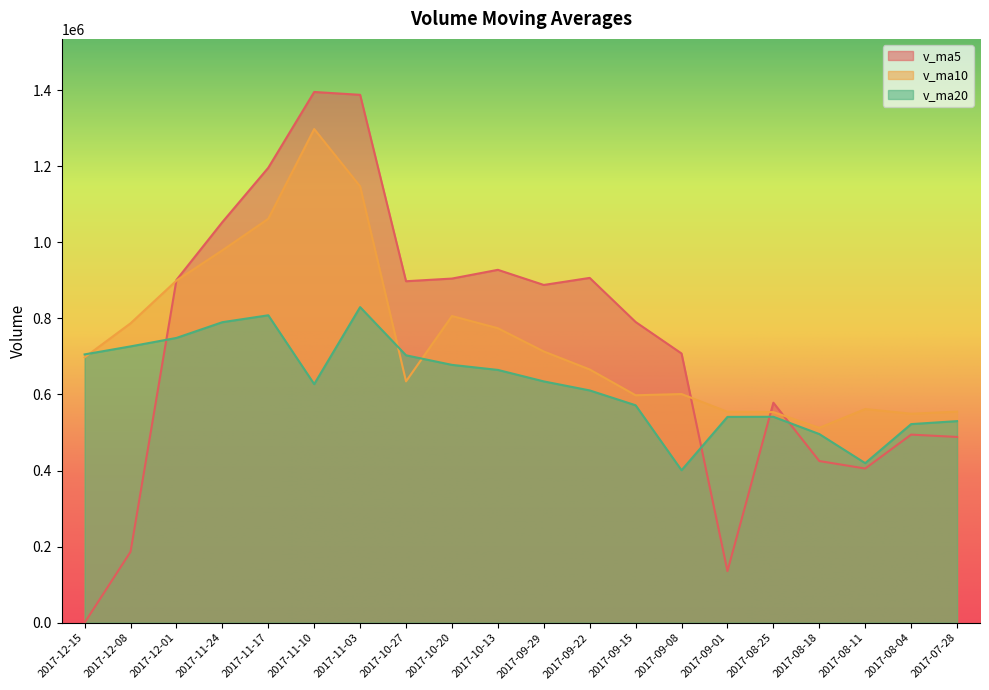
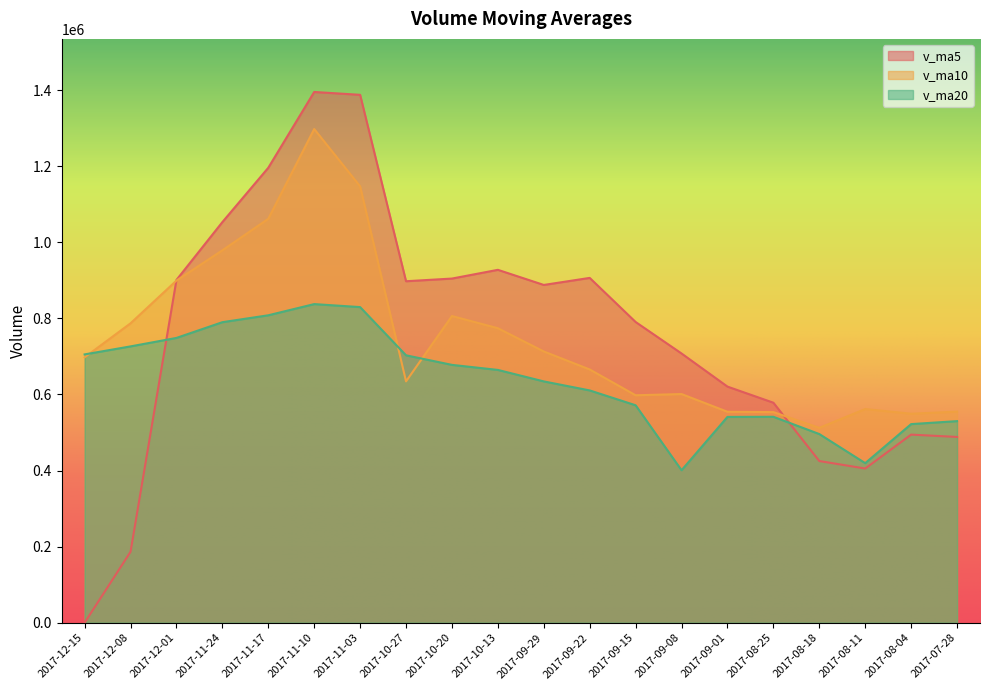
  {
    "v_ma5": {
      "2017-12-15": 0,
      "2017-12-08": 190000,
      "2017-11-24": 1050000,
      "2017-11-17": 1200000,
      "2017-11-10": 1400000,
      "2017-11-03": 1390000,
      "2017-10-27": 900000,
      "2017-10-20": 900000,
      "2017-10-13": 930000,
      "2017-09-29": 890000,
      "2017-09-22": 910000,
      "2017-09-15": 790000,
      "2017-09-08": 710000,
-     "2017-09-01": 140000,
+     "2017-09-01": 620000,
      "2017-08-25": 580000,
      "2017-08-18": 430000,
      "2017-08-11": 410000,
      "2017-08-04": 490000,
      "2017-07-28": 490000
    },
    "v_ma10": {
      "2017-12-15": 700000,
      "2017-12-08": 790000,
      "2017-11-24": 980000,
      "2017-11-17": 1060000,
      "2017-11-10": 1300000,
      "2017-11-03": 1150000,
      "2017-10-27": 630000,
      "2017-10-20": 810000,
      "2017-10-13": 770000,
      "2017-09-29": 710000,
      "2017-09-22": 670000,
      "2017-09-15": 600000,
      "2017-09-08": 600000,
      "2017-09-01": 550000,
      "2017-08-25": 550000,
      "2017-08-18": 510000,
      "2017-08-11": 560000,
      "2017-08-04": 550000,
      "2017-07-28": 550000
    },
    "v_ma20": {
      "2017-12-15": 710000,
      "2017-12-08": 730000,
      "2017-12-01": 750000,
      "2017-11-24": 790000,
      "2017-11-17": 810000,
-     "2017-11-10": 630000,
+     "2017-11-10": 840000,
      "2017-11-03": 830000,
      "2017-10-27": 700000,
      "2017-10-20": 680000,
      "2017-10-13": 660000,
      "2017-09-29": 630000,
      "2017-09-22": 610000,
      "2017-09-15": 570000,
      "2017-09-08": 400000,
      "2017-09-01": 540000,
      "2017-08-25": 540000,
      "2017-08-18": 500000,
      "2017-08-11": 420000,
      "2017-08-04": 520000,
      "2017-07-28": 530000
    }
  }
